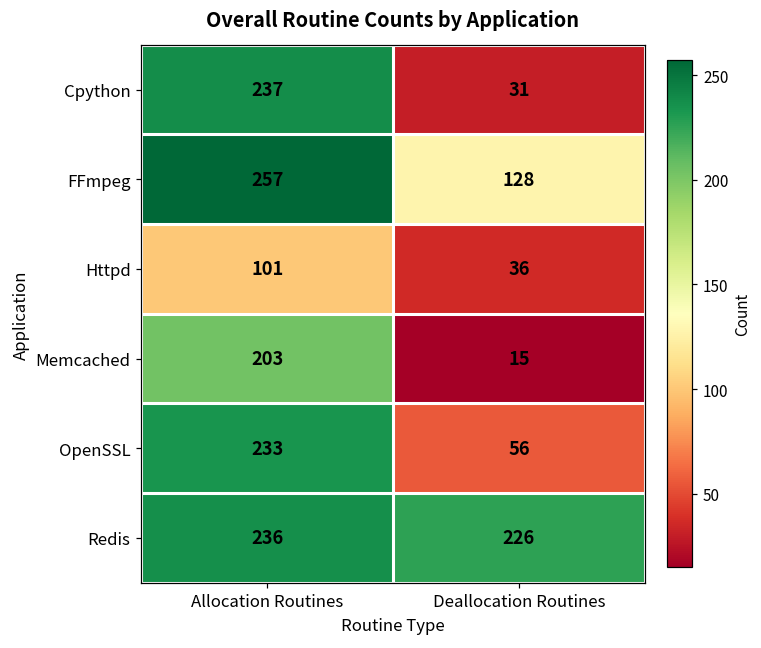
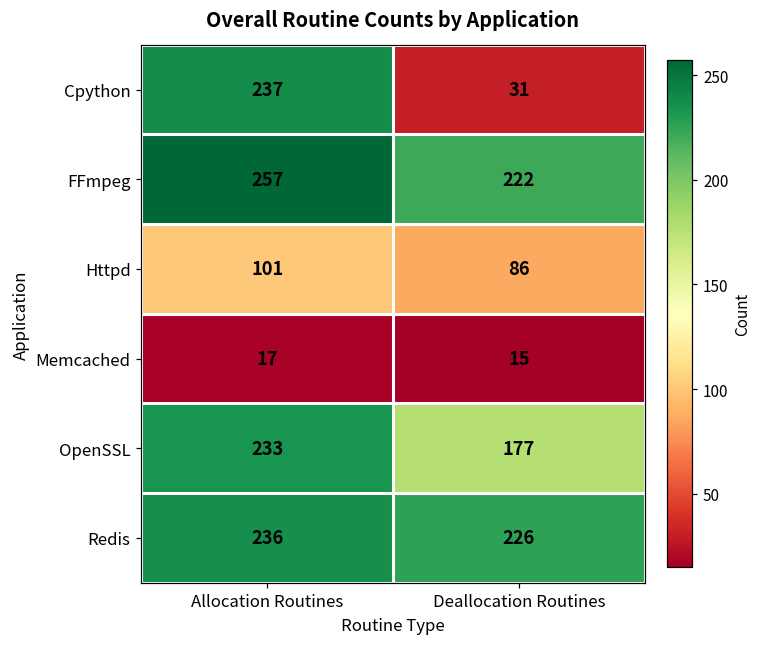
  {
    "Cpython": {
      "Allocation Routines": 237,
      "Deallocation Routines": 31
    },
    "FFmpeg": {
      "Allocation Routines": 257,
-     "Deallocation Routines": 128
+     "Deallocation Routines": 222
    },
    "Httpd": {
      "Allocation Routines": 101,
-     "Deallocation Routines": 36
+     "Deallocation Routines": 86
    },
    "Memcached": {
-     "Allocation Routines": 203,
+     "Allocation Routines": 17,
      "Deallocation Routines": 15
    },
    "OpenSSL": {
      "Allocation Routines": 233,
-     "Deallocation Routines": 56
+     "Deallocation Routines": 177
    },
    "Redis": {
      "Allocation Routines": 236,
      "Deallocation Routines": 226
    }
  }
